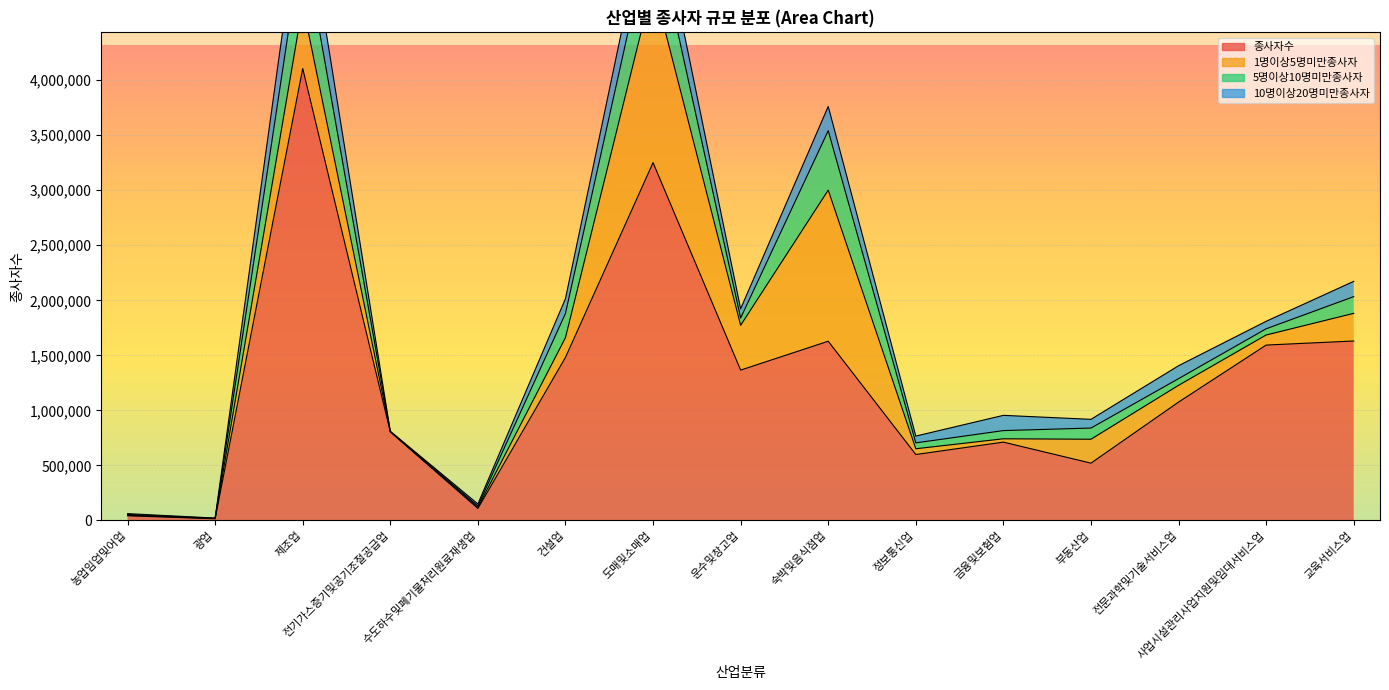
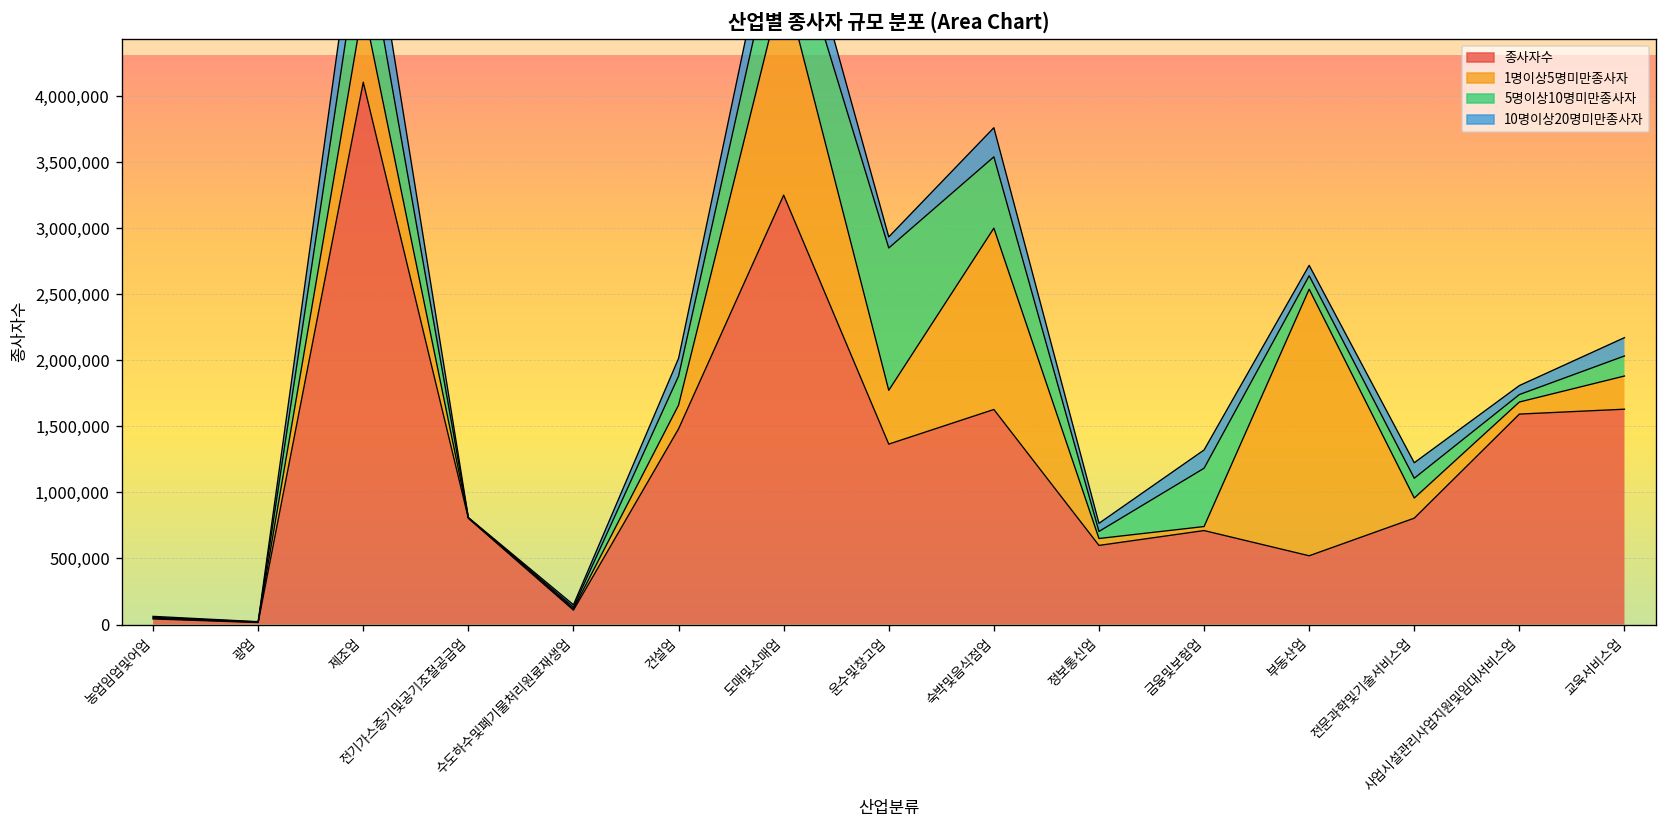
  {
    "종사자수": {
      "제조업": "4,110,000",
      "건설업": "1,480,000",
      "도매및소매업": "3,250,000",
      "운수및창고업": "1,370,000",
      "숙박및음식점업": "1,630,000",
      "정보통신업": "600,000",
      "금융및보험업": "710,000",
      "부동산업": "520,000",
-     "전문과학및기술서비스업": "1,080,000",
+     "전문과학및기술서비스업": "810,000",
      "사업시설관리사업지원및임대서비스업": "1,590,000",
      "교육서비스업": "1,630,000"
    },
    "1명이상5명미만종사자": {
      "건설업": "180,000",
      "운수및창고업": "410,000",
      "숙박및음식점업": "1,370,000",
      "정보통신업": "50,000",
      "금융및보험업": "30,000",
-     "부동산업": "220,000",
+     "부동산업": "2,020,000",
      "전문과학및기술서비스업": "150,000",
      "사업시설관리사업지원및임대서비스업": "90,000",
      "교육서비스업": "250,000"
    },
    "5명이상10명미만종사자": {
      "건설업": "220,000",
-     "운수및창고업": "70,000",
+     "운수및창고업": "1,080,000",
      "숙박및음식점업": "540,000",
      "정보통신업": "50,000",
-     "금융및보험업": "70,000",
+     "금융및보험업": "440,000",
      "부동산업": "100,000",
-     "전문과학및기술서비스업": "60,000",
+     "전문과학및기술서비스업": "150,000",
      "사업시설관리사업지원및임대서비스업": "60,000",
      "교육서비스업": "150,000"
    },
    "10명이상20명미만종사자": {
      "건설업": "130,000",
      "운수및창고업": "80,000",
      "숙박및음식점업": "220,000",
      "정보통신업": "60,000",
      "금융및보험업": "140,000",
      "부동산업": "80,000",
      "전문과학및기술서비스업": "120,000",
      "사업시설관리사업지원및임대서비스업": "70,000",
      "교육서비스업": "140,000"
    }
  }
